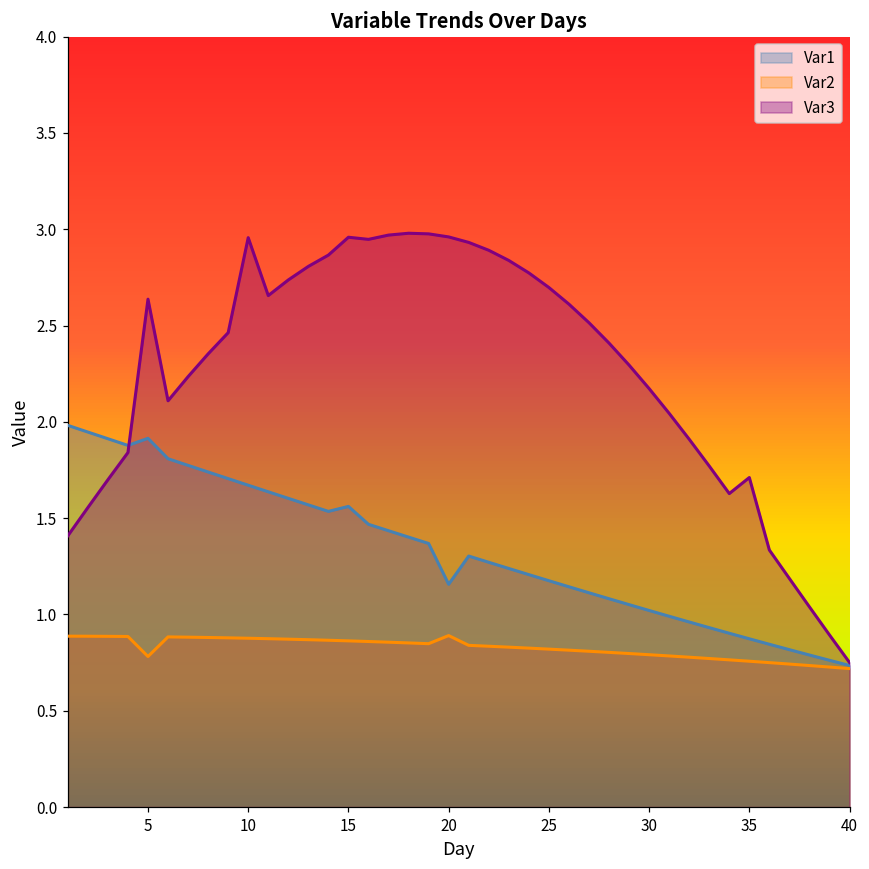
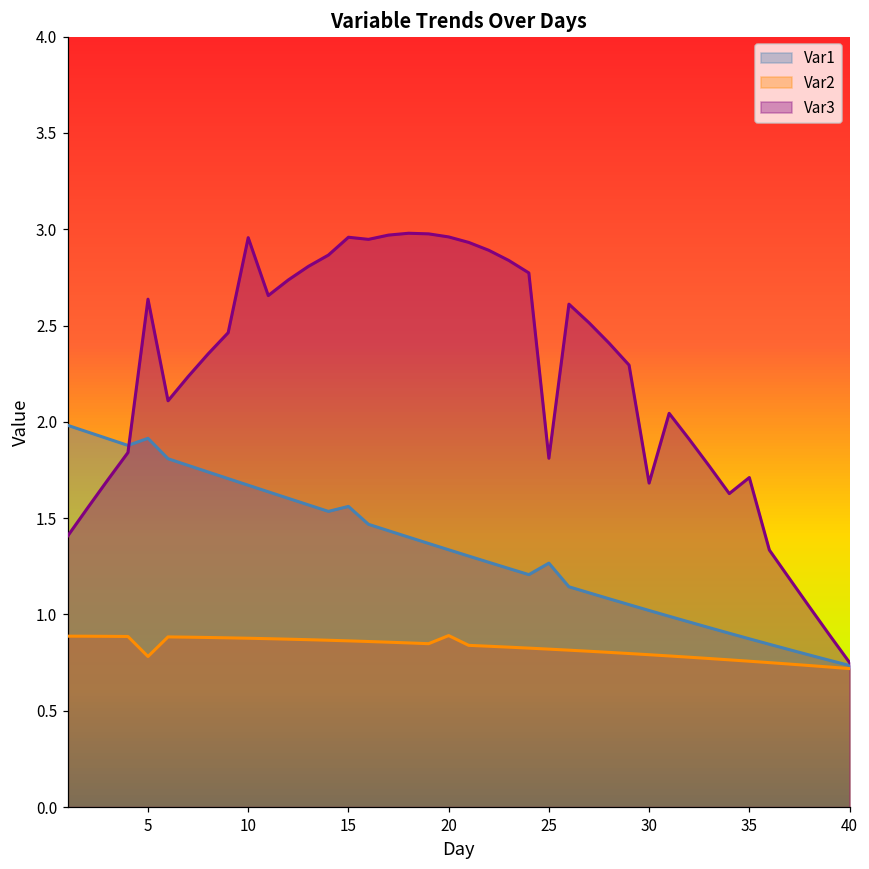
  {
    "Var1": {
      "5": 1.91,
      "10": 1.67,
      "15": 1.56,
-     "20": 1.16,
-     "25": 1.18,
+     "20": 1.34,
+     "25": 1.27,
      "30": 1.02,
      "35": 0.87,
      "40": 0.74
    },
    "Var2": {
      "5": 0.78,
      "10": 0.88,
      "15": 0.86,
      "20": 0.89,
      "25": 0.82,
      "30": 0.79,
      "35": 0.76,
      "40": 0.72
    },
    "Var3": {
      "5": 2.64,
      "10": 2.96,
      "15": 2.96,
      "20": 2.96,
-     "25": 2.70,
-     "30": 2.17,
+     "25": 1.81,
+     "30": 1.68,
      "35": 1.71,
      "40": 0.75
    }
  }
